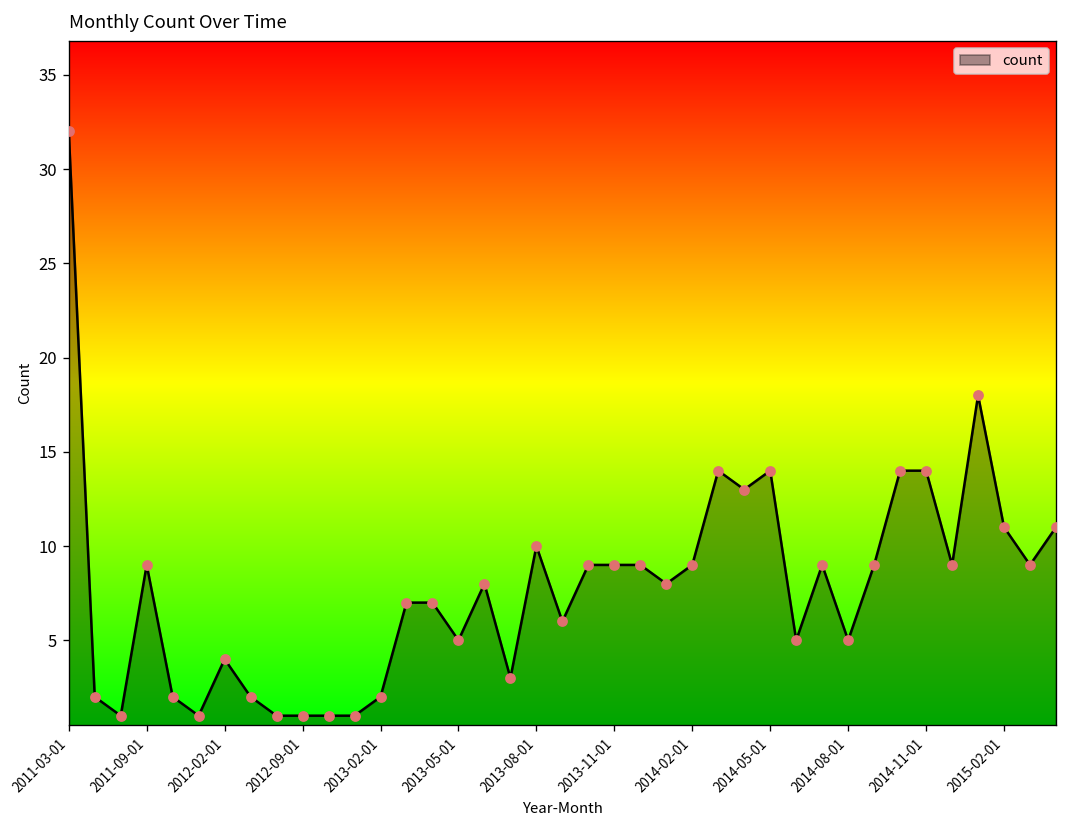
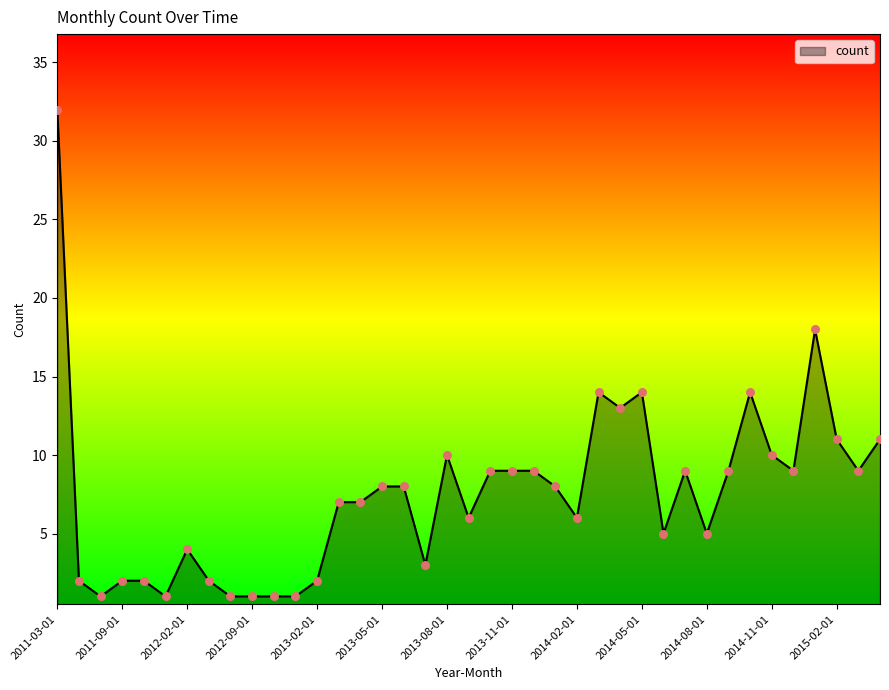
  {
    "2011-03-01": 32,
-   "2011-09-01": 9,
+   "2011-09-01": 2,
    "2012-02-01": 4,
    "2012-09-01": 1,
    "2013-02-01": 2,
-   "2013-05-01": 5,
+   "2013-05-01": 8,
    "2013-08-01": 10,
    "2013-11-01": 9,
-   "2014-02-01": 9,
+   "2014-02-01": 6,
    "2014-05-01": 14,
    "2014-08-01": 5,
-   "2014-11-01": 14,
+   "2014-11-01": 10,
    "2015-02-01": 11
  }
